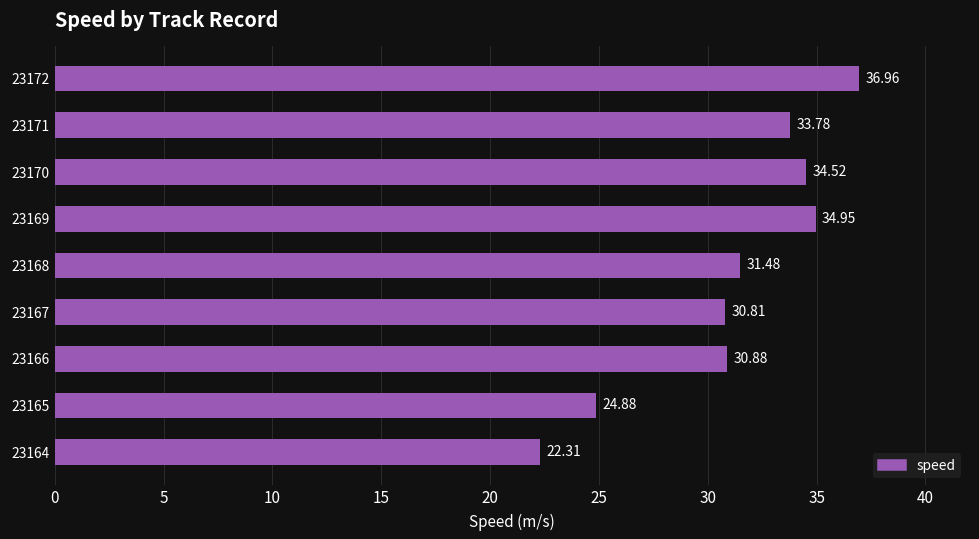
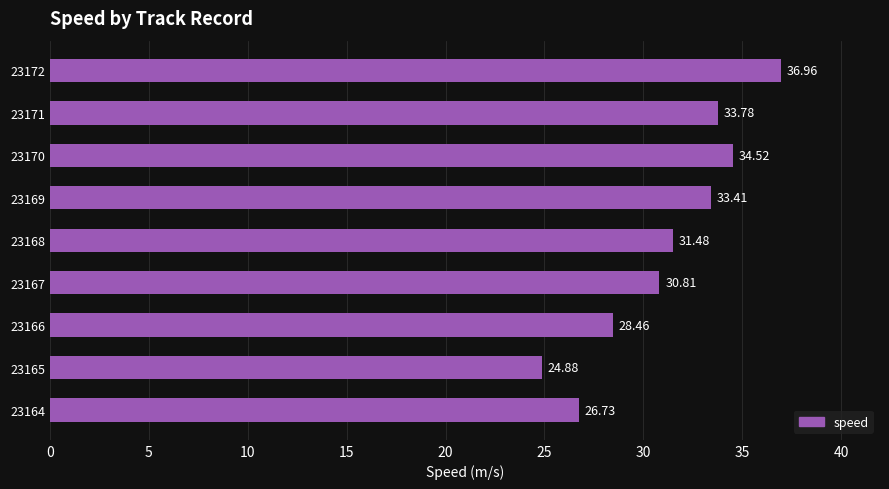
  {
    "23172": 36.96,
    "23171": 33.78,
    "23170": 34.52,
-   "23169": 34.95,
+   "23169": 33.41,
    "23168": 31.48,
    "23167": 30.81,
-   "23166": 30.88,
+   "23166": 28.46,
    "23165": 24.88,
-   "23164": 22.31
+   "23164": 26.73
  }
